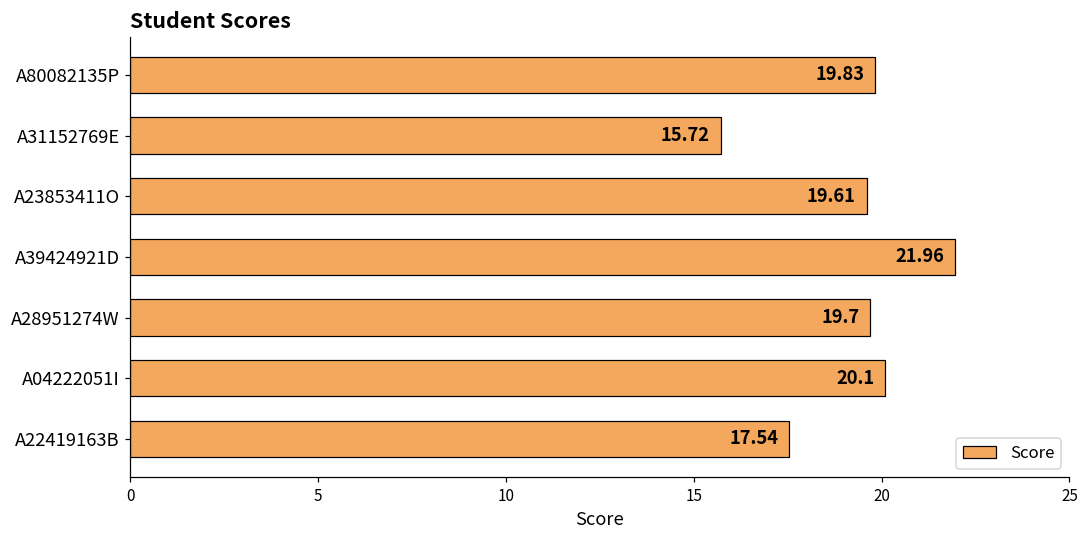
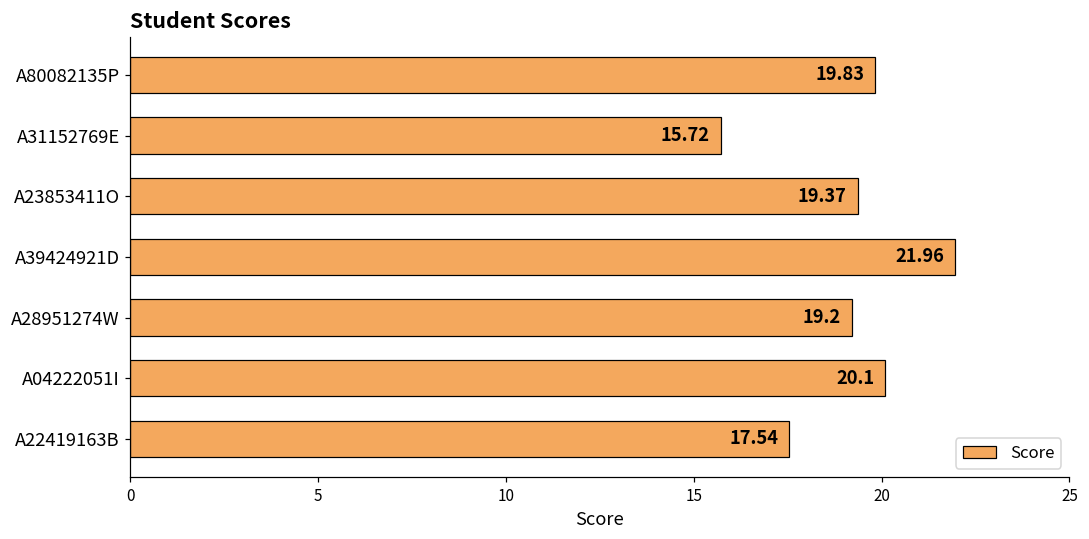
  {
    "A80082135P": 19.83,
    "A31152769E": 15.72,
-   "A23853411O": 19.61,
+   "A23853411O": 19.37,
    "A39424921D": 21.96,
-   "A28951274W": 19.7,
+   "A28951274W": 19.2,
    "A04222051I": 20.1,
    "A22419163B": 17.54
  }
